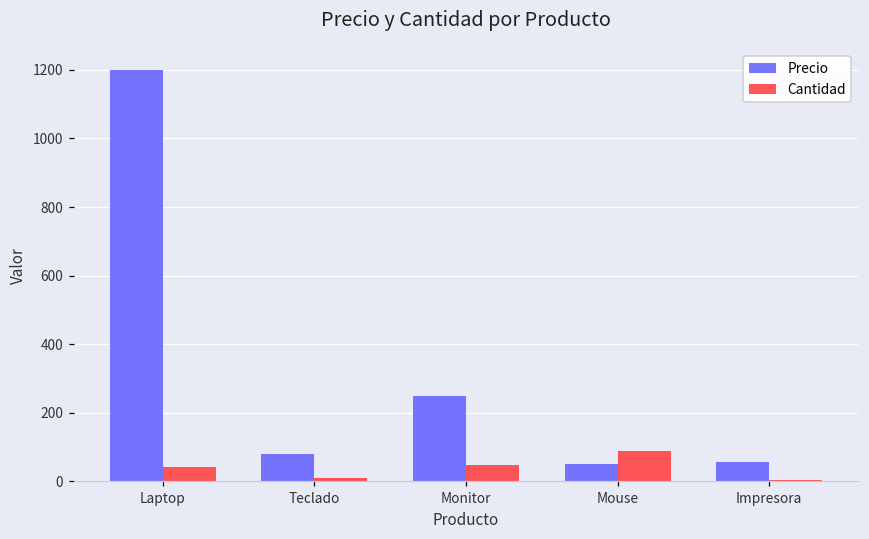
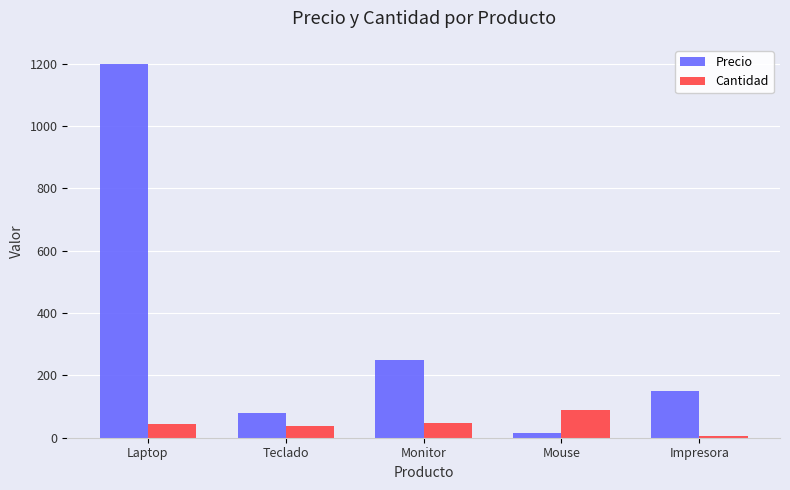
  {
    "Precio": {
      "Laptop": 1200,
      "Teclado": 80,
      "Monitor": 250,
-     "Mouse": 50,
-     "Impresora": 60
+     "Mouse": 20,
+     "Impresora": 150
    },
    "Cantidad": {
      "Laptop": 40,
-     "Teclado": 10,
+     "Teclado": 40,
      "Monitor": 50,
      "Mouse": 90
    }
  }
